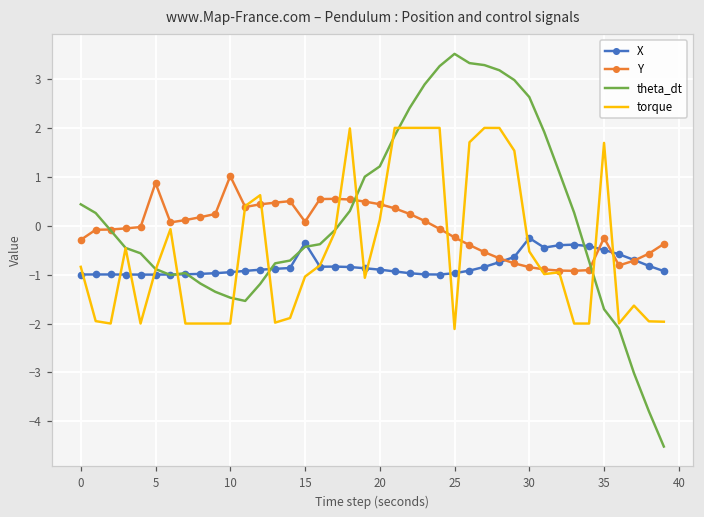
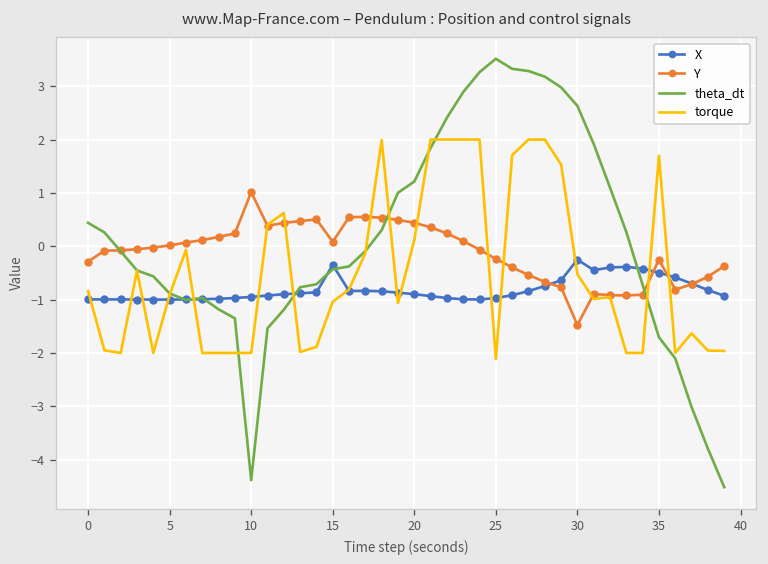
  {
    "X": {
      "0": -1.0,
      "5": -1.0,
      "10": -1.0,
      "15": -0.4,
      "20": -0.9,
      "25": -1.0,
      "30": -0.3,
      "35": -0.5
    },
    "Y": {
      "0": -0.3,
-     "5": 0.9,
+     "5": 0.0,
      "10": 1.0,
      "15": 0.1,
      "20": 0.4,
      "25": -0.2,
-     "30": -0.8,
+     "30": -1.5,
      "35": -0.2
    },
    "theta_dt": {
      "0": 0.4,
-     "10": -1.5,
+     "10": -4.4,
      "15": -0.4,
      "20": 1.2,
      "25": 3.5,
      "30": 2.6,
      "35": -1.7
    },
    "torque": {
      "0": -0.8,
      "10": -2.0,
      "15": -1.0,
      "20": 0.1,
      "25": -2.1,
      "30": -0.5,
      "35": 1.7
    }
  }
